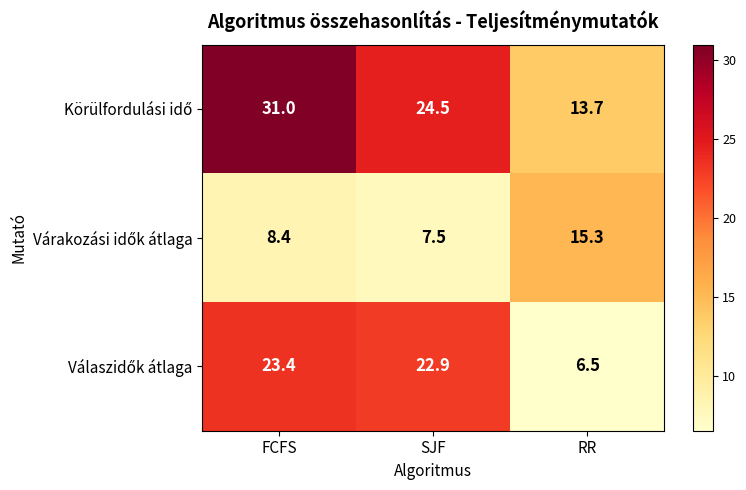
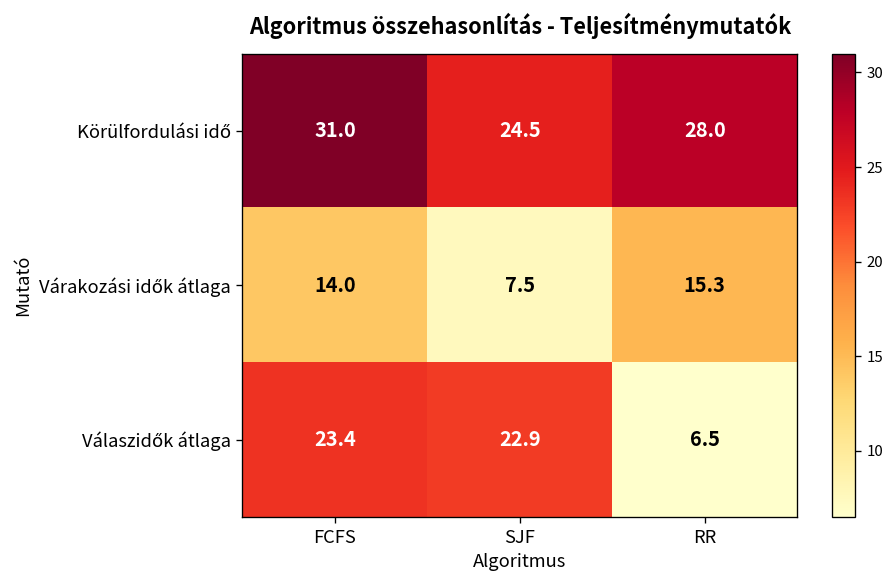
  {
    "Körülfordulási idő": {
      "FCFS": 31.0,
      "SJF": 24.5,
-     "RR": 13.7
+     "RR": 28.0
    },
    "Várakozási idők átlaga": {
-     "FCFS": 8.4,
+     "FCFS": 14.0,
      "SJF": 7.5,
      "RR": 15.3
    },
    "Válaszidők átlaga": {
      "FCFS": 23.4,
      "SJF": 22.9,
      "RR": 6.5
    }
  }
